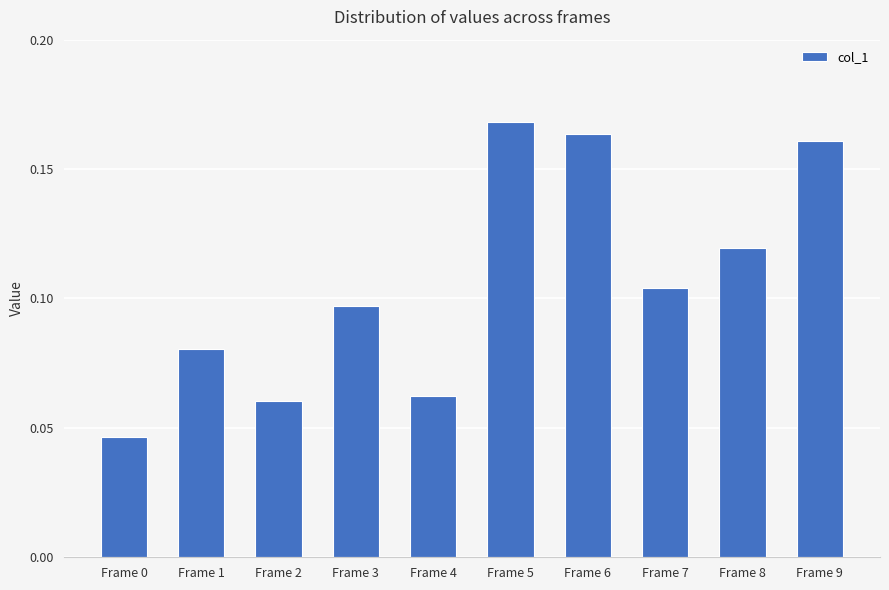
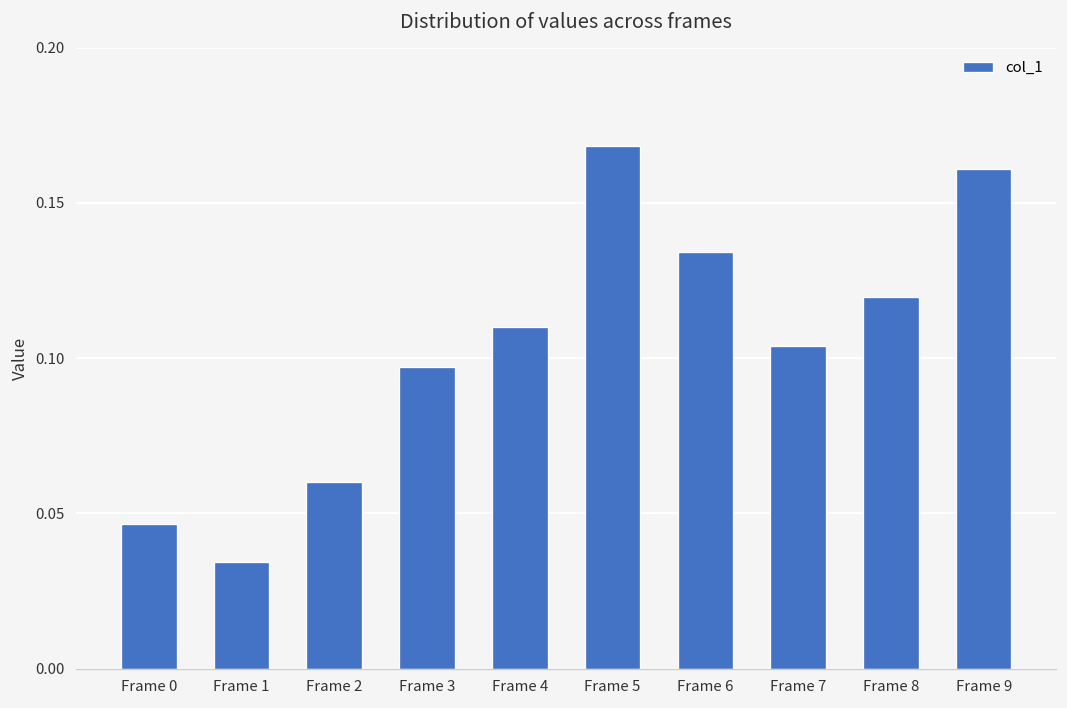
  {
    "Frame 0": 0.047,
-   "Frame 1": 0.080,
+   "Frame 1": 0.034,
    "Frame 2": 0.060,
    "Frame 3": 0.097,
-   "Frame 4": 0.062,
+   "Frame 4": 0.110,
    "Frame 5": 0.168,
-   "Frame 6": 0.164,
+   "Frame 6": 0.134,
    "Frame 7": 0.104,
    "Frame 8": 0.120,
    "Frame 9": 0.161
  }
